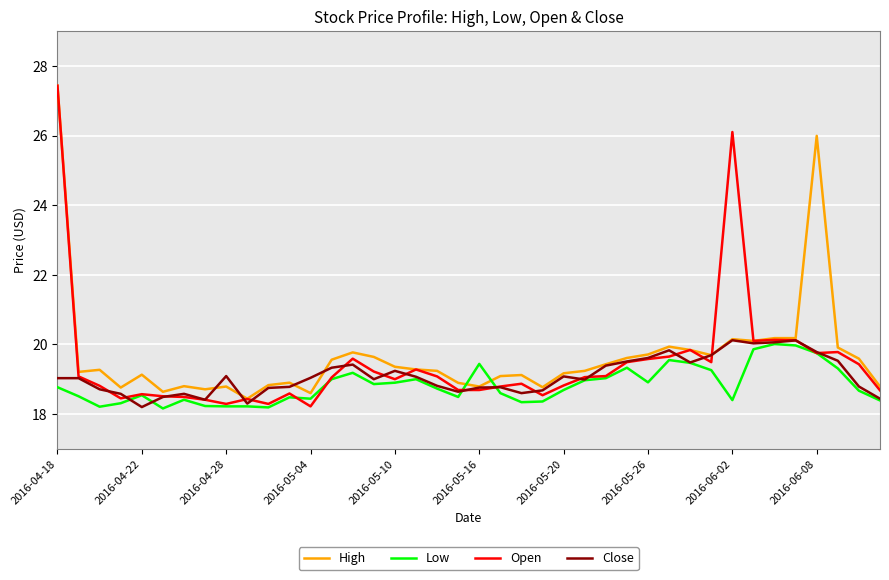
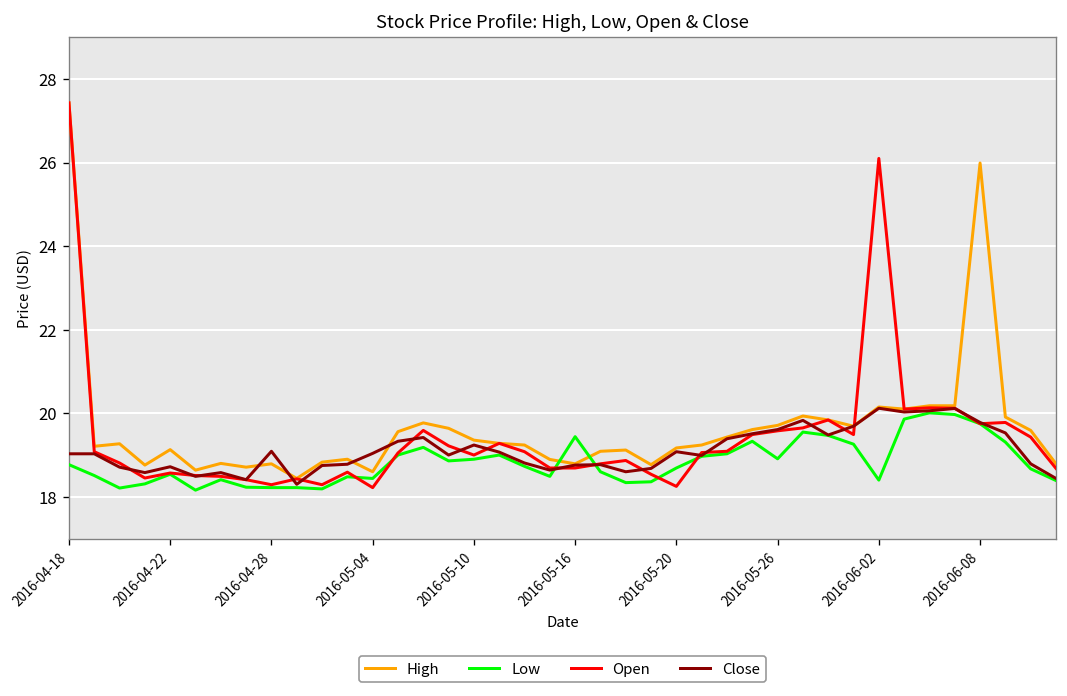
  {
    "High": {
      "2016-04-22": 19.1,
      "2016-04-28": 18.8,
      "2016-05-04": 18.6,
      "2016-05-10": 19.4,
      "2016-05-20": 19.2,
      "2016-05-26": 19.7,
      "2016-06-08": 26.0
    },
    "Low": {
      "2016-04-18": 18.8,
      "2016-05-04": 18.4,
      "2016-05-10": 18.9,
      "2016-05-16": 19.4,
      "2016-05-20": 18.7,
      "2016-05-26": 18.9,
      "2016-06-02": 18.4
    },
    "Open": {
      "2016-05-04": 18.2,
      "2016-05-10": 19.0,
-     "2016-05-20": 18.8,
+     "2016-05-20": 18.3,
      "2016-06-02": 26.1
    },
    "Close": {
      "2016-04-18": 19.0,
-     "2016-04-22": 18.2,
+     "2016-04-22": 18.7,
      "2016-04-28": 19.1,
      "2016-05-04": 19.0,
      "2016-05-10": 19.2,
      "2016-05-20": 19.1
    }
  }
